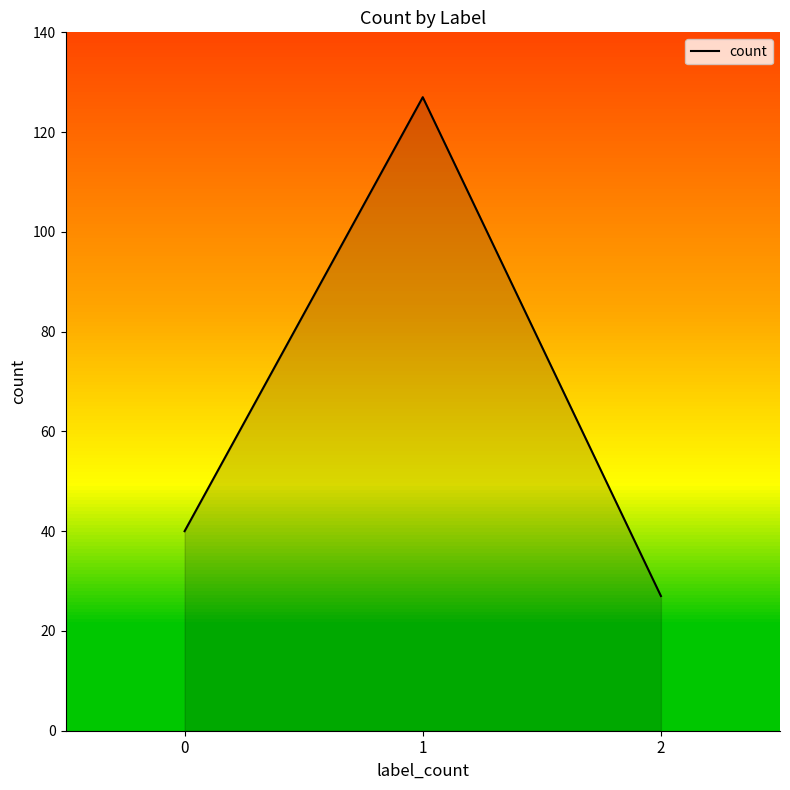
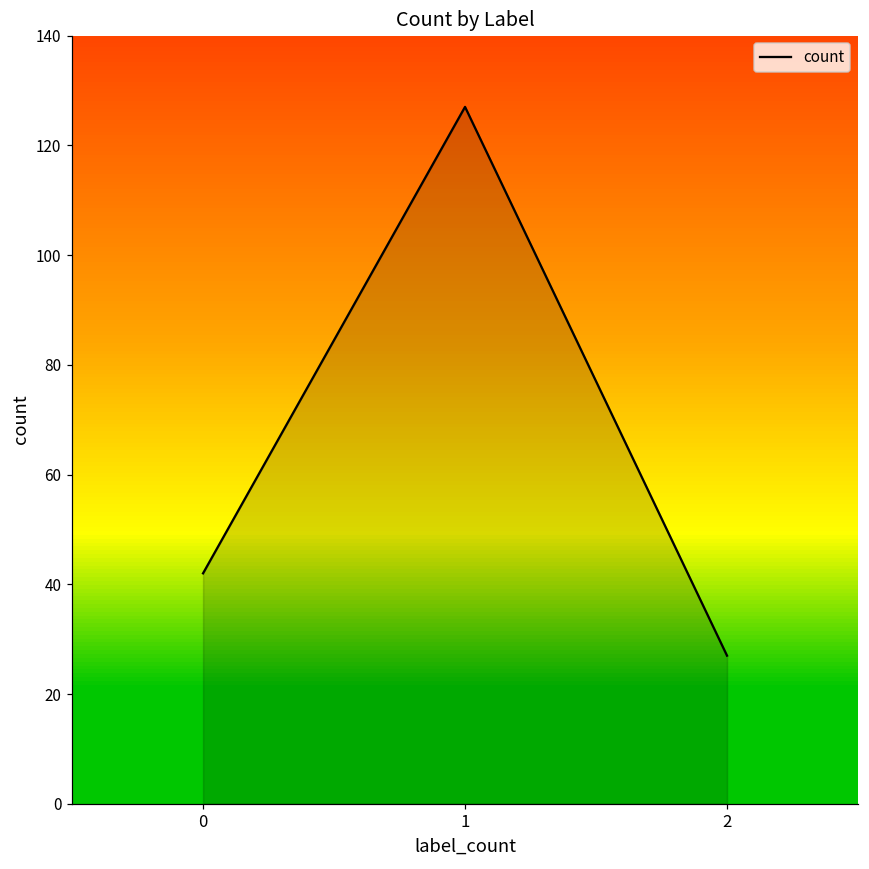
  {
-   "0": 40,
+   "0": 42,
    "1": 127,
    "2": 27
  }
